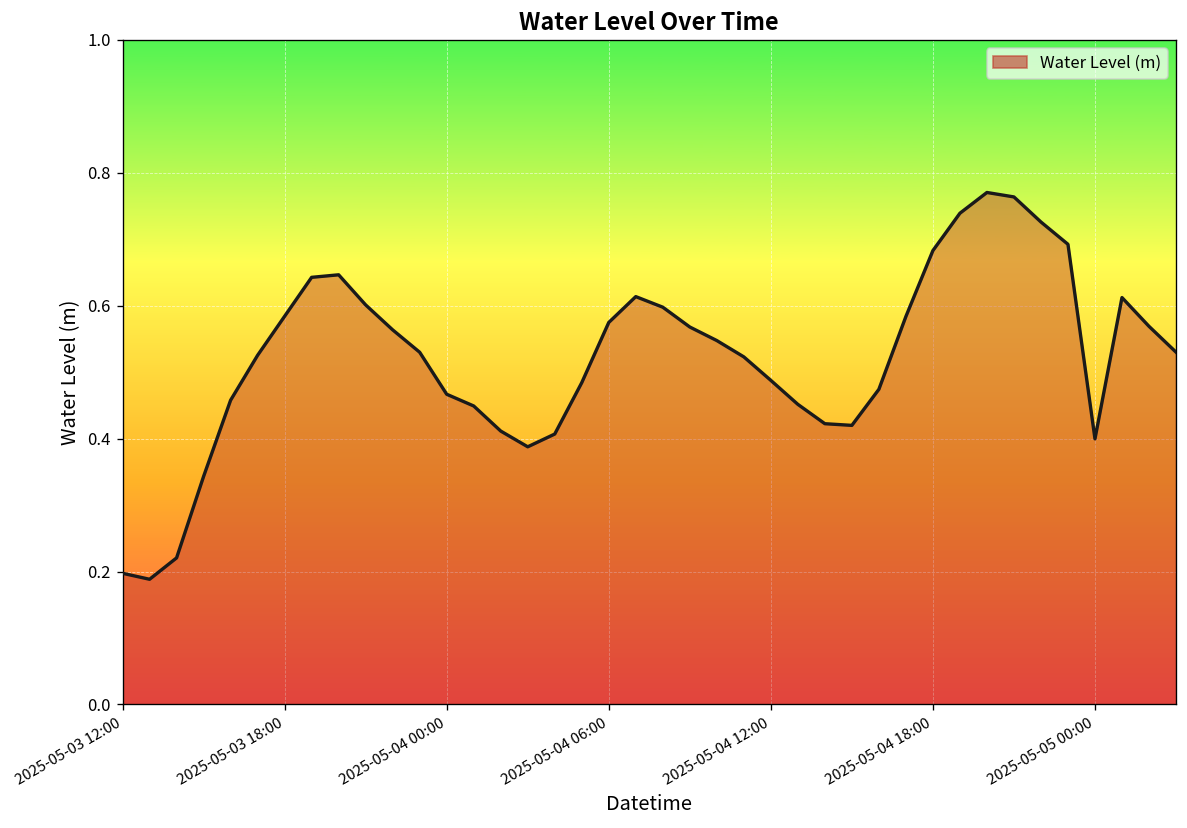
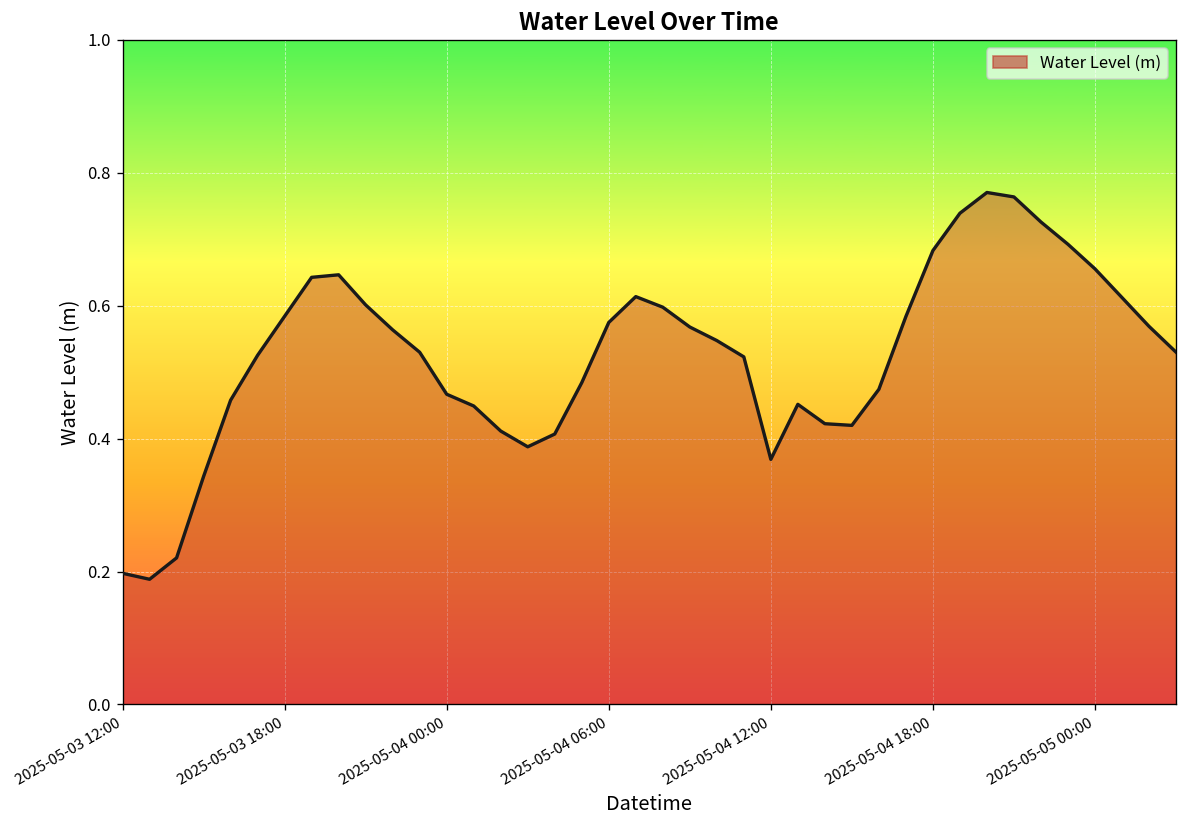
  {
    "2025-05-03 12:00": 0.20,
    "2025-05-03 18:00": 0.58,
    "2025-05-04 00:00": 0.47,
    "2025-05-04 06:00": 0.57,
-   "2025-05-04 12:00": 0.49,
+   "2025-05-04 12:00": 0.37,
    "2025-05-04 18:00": 0.68,
-   "2025-05-05 00:00": 0.40
+   "2025-05-05 00:00": 0.66
  }
